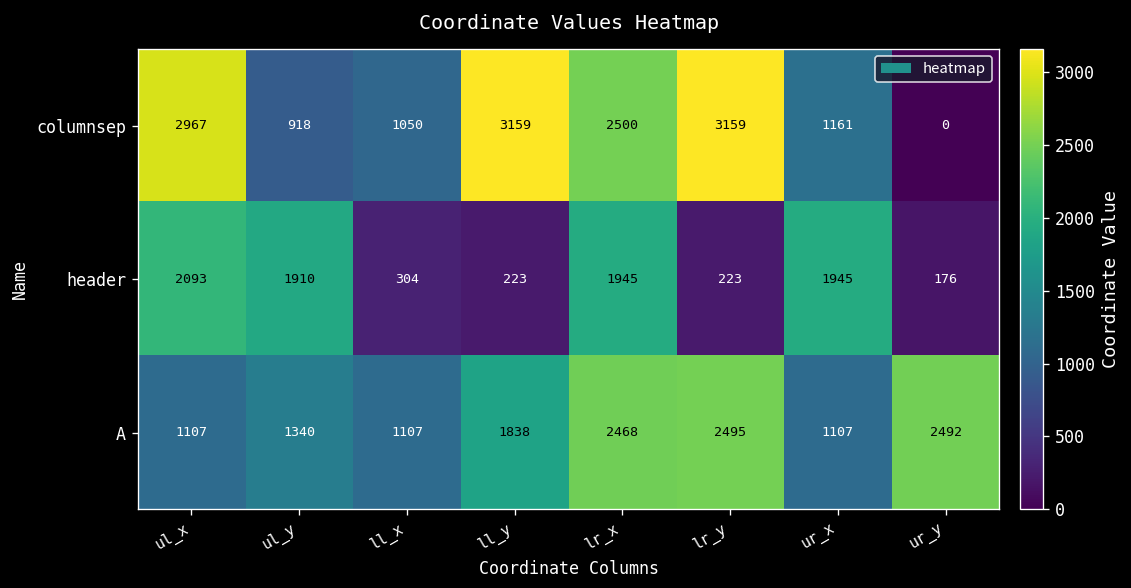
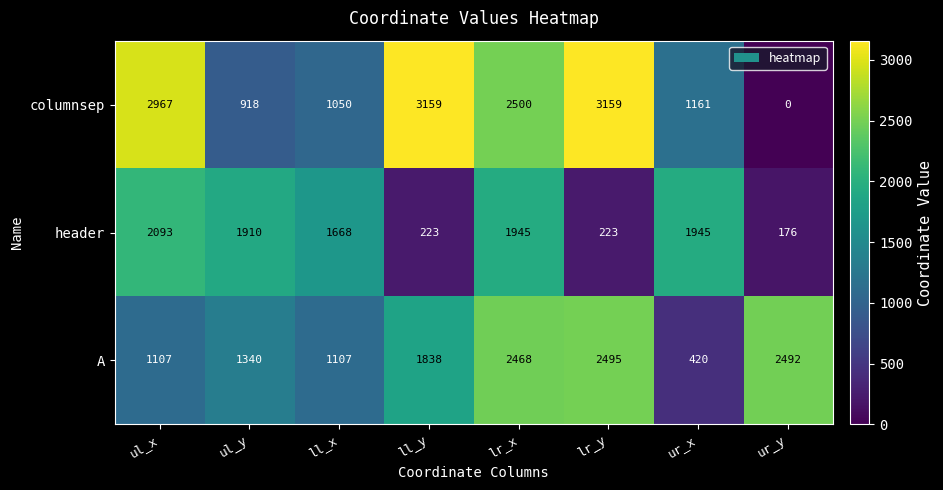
  {
    "columnsep": {
      "ul_x": 2967,
      "ul_y": 918,
      "ll_x": 1050,
      "ll_y": 3159,
      "lr_x": 2500,
      "lr_y": 3159,
      "ur_x": 1161,
      "ur_y": 0
    },
    "header": {
      "ul_x": 2093,
      "ul_y": 1910,
-     "ll_x": 304,
+     "ll_x": 1668,
      "ll_y": 223,
      "lr_x": 1945,
      "lr_y": 223,
      "ur_x": 1945,
      "ur_y": 176
    },
    "A": {
      "ul_x": 1107,
      "ul_y": 1340,
      "ll_x": 1107,
      "ll_y": 1838,
      "lr_x": 2468,
      "lr_y": 2495,
-     "ur_x": 1107,
+     "ur_x": 420,
      "ur_y": 2492
    }
  }
